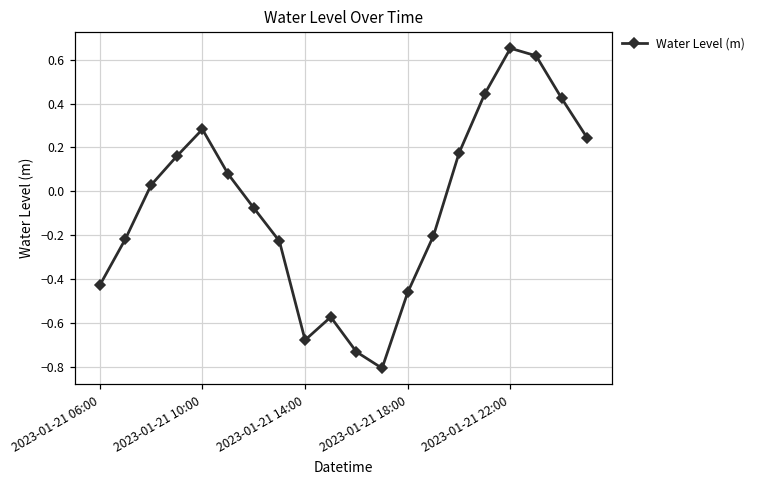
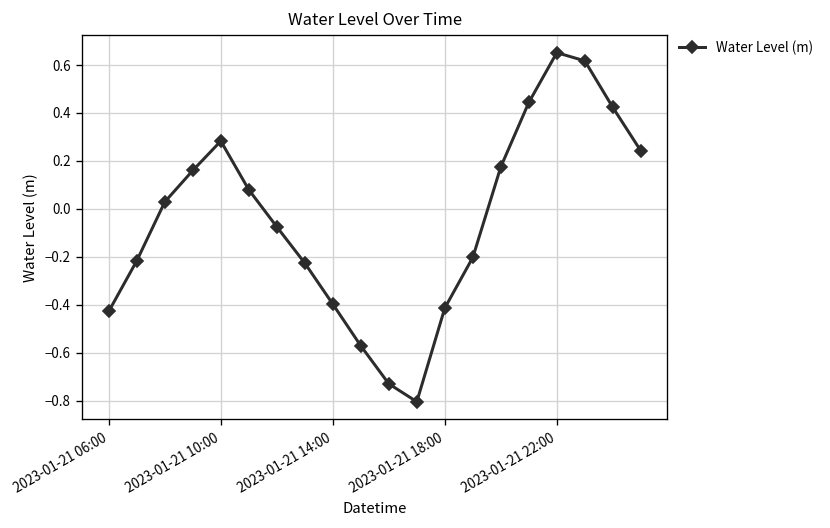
  {
    "2023-01-21 06:00": -0.43,
    "2023-01-21 10:00": 0.28,
-   "2023-01-21 14:00": -0.68,
-   "2023-01-21 18:00": -0.46,
+   "2023-01-21 14:00": -0.40,
+   "2023-01-21 18:00": -0.41,
    "2023-01-21 22:00": 0.65
  }
